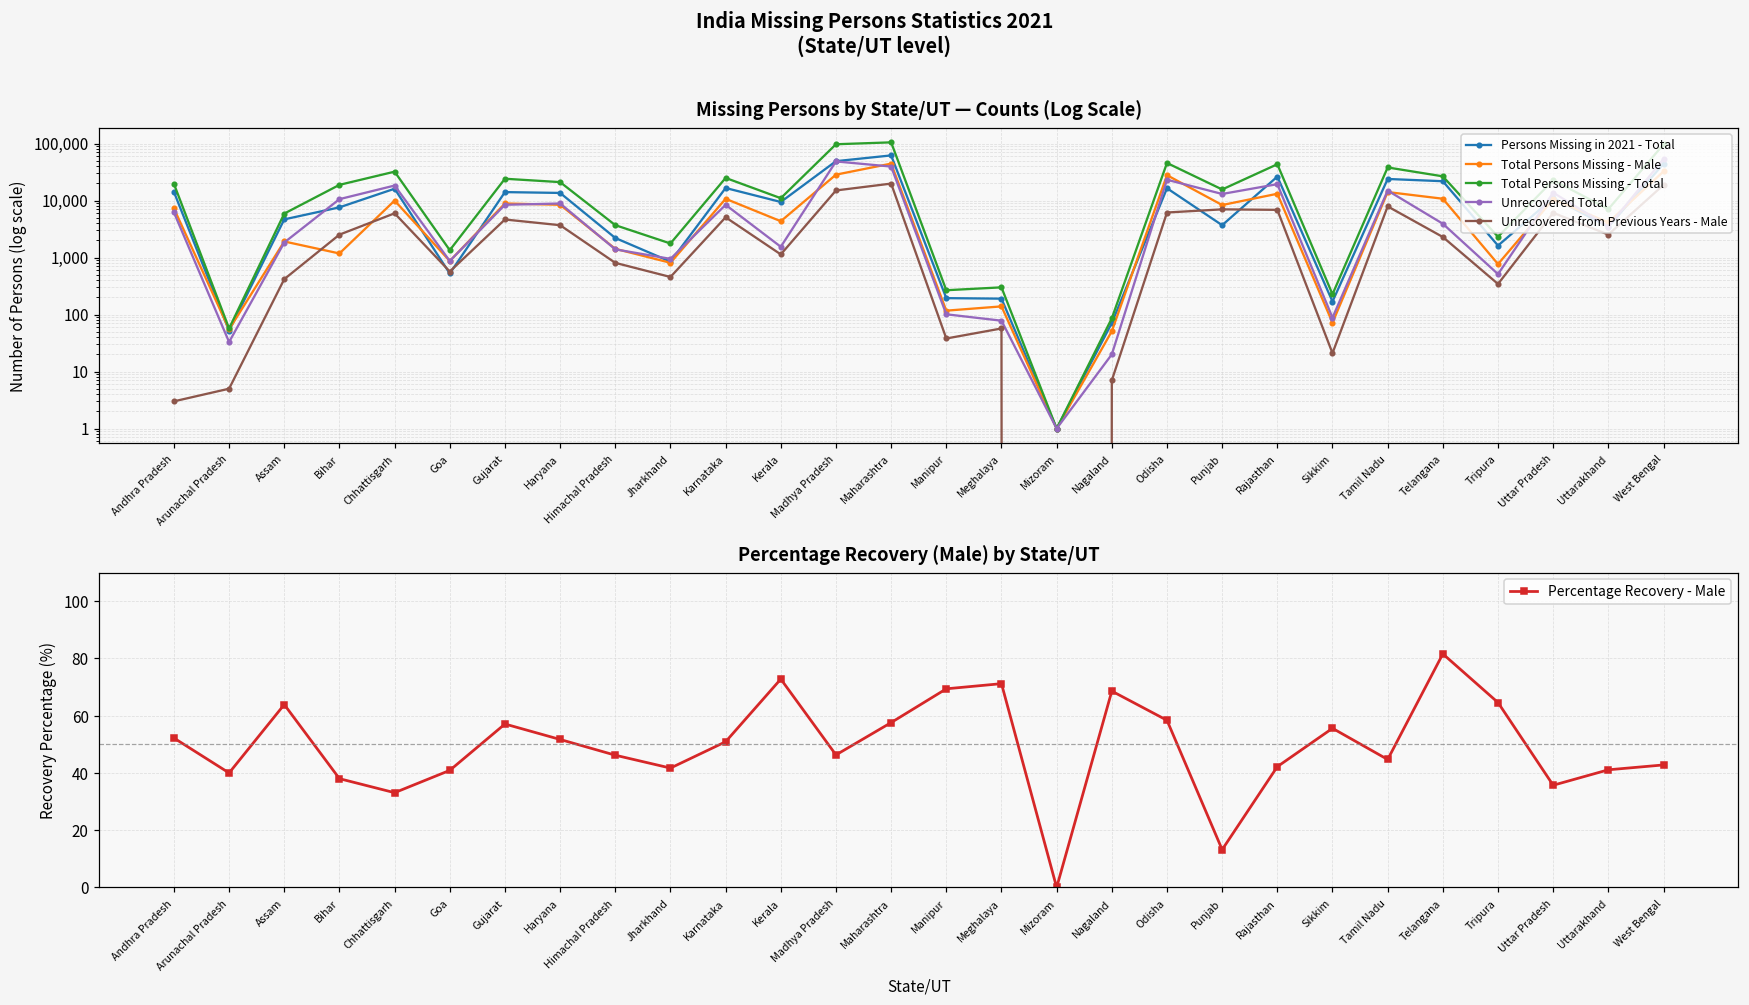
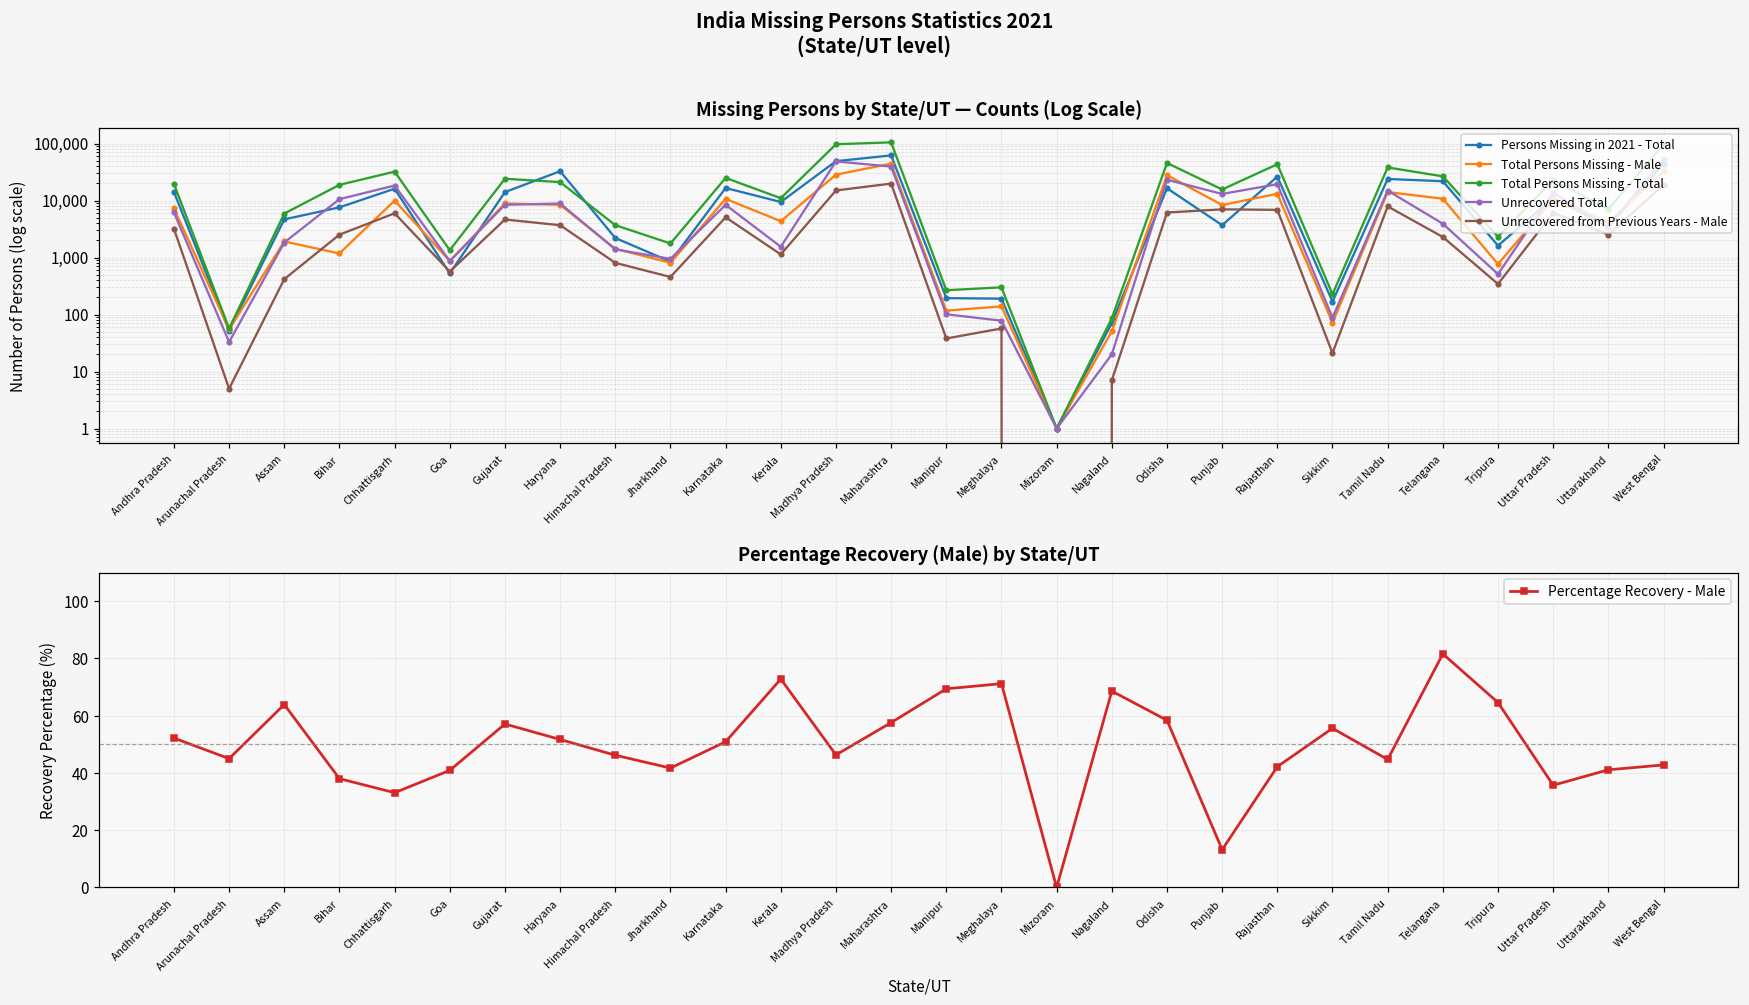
  {
    "Missing Persons by State/UT — Counts (Log Scale)": {
      "Persons Missing in 2021 - Total": {
        "Andhra Pradesh": "14,000",
        "Assam": "5,000",
        "Bihar": "8,000",
        "Chhattisgarh": "16,000",
        "Gujarat": "14,000",
-       "Haryana": "14,000",
+       "Haryana": "30,000",
        "Himachal Pradesh": "2,200",
        "Karnataka": "17,000",
        "Kerala": "9,000",
        "Maharashtra": "60,000",
        "Manipur": "190",
        "Meghalaya": "190",
        "Nagaland": "70",
        "Odisha": "16,000",
        "Punjab": "4,000",
        "Rajasthan": "30,000",
        "Sikkim": "170",
        "Tamil Nadu": "20,000",
        "Telangana": "22,000",
        "Tripura": "1,600"
      },
      "Total Persons Missing - Male": {
        "Andhra Pradesh": "7,000",
        "Bihar": "1,200",
        "Chhattisgarh": "10,000",
        "Karnataka": "11,000",
        "Kerala": "4,000",
        "Madhya Pradesh": "30,000",
        "Maharashtra": "40,000",
        "Manipur": "120",
        "Meghalaya": "140",
        "Nagaland": "50",
        "Odisha": "30,000",
        "Punjab": "8,000",
        "Rajasthan": "13,000",
        "Sikkim": "70",
        "Telangana": "11,000",
        "Tripura": "800"
      },
      "Total Persons Missing - Total": {
        "Andhra Pradesh": "20,000",
        "Assam": "6,000",
        "Bihar": "19,000",
        "Chhattisgarh": "30,000",
        "Goa": "1,300",
        "Gujarat": "20,000",
        "Haryana": "21,000",
        "Himachal Pradesh": "4,000",
        "Jharkhand": "1,800",
        "Karnataka": "20,000",
        "Kerala": "11,000",
        "Madhya Pradesh": "100,000",
        "Maharashtra": "100,000",
        "Manipur": "300",
        "Meghalaya": "300",
        "Nagaland": "90",
        "Odisha": "50,000",
        "Punjab": "16,000",
        "Rajasthan": "40,000",
        "Sikkim": "200",
        "Tamil Nadu": "40,000",
        "Telangana": "30,000",
        "Tripura": "2,000"
      },
      "Unrecovered Total": {
        "Andhra Pradesh": "6,000",
        "Arunachal Pradesh": "30",
        "Bihar": "11,000",
        "Chhattisgarh": "18,000",
        "Karnataka": "8,000",
        "Kerala": "1,500",
        "Maharashtra": "40,000",
        "Manipur": "100",
        "Meghalaya": "80",
        "Nagaland": "20",
        "Odisha": "20,000",
        "Punjab": "13,000",
        "Rajasthan": "19,000",
        "Sikkim": "90",
        "Telangana": "4,000",
        "Tripura": "500"
      },
      "Unrecovered from Previous Years - Male": {
-       "Andhra Pradesh": "3",
+       "Andhra Pradesh": "3,000",
        "Arunachal Pradesh": "5",
        "Assam": "400",
        "Bihar": "3,000",
        "Chhattisgarh": "6,000",
        "Gujarat": "5,000",
        "Haryana": "4,000",
        "Himachal Pradesh": "800",
        "Jharkhand": "500",
        "Karnataka": "5,000",
        "Kerala": "1,100",
        "Madhya Pradesh": "15,000",
        "Maharashtra": "20,000",
        "Manipur": "40",
        "Meghalaya": "60",
        "Nagaland": "7",
        "Odisha": "6,000",
        "Punjab": "7,000",
        "Rajasthan": "7,000",
        "Sikkim": "21",
        "Tamil Nadu": "8,000",
        "Telangana": "2,000",
        "Tripura": "300",
        "Uttarakhand": "3,000"
      }
    },
    "Percentage Recovery (Male) by State/UT": {
      "Andhra Pradesh": "52",
-     "Arunachal Pradesh": "40",
+     "Arunachal Pradesh": "45",
      "Assam": "64",
      "Bihar": "38",
      "Chhattisgarh": "33",
      "Goa": "41",
      "Gujarat": "57",
      "Haryana": "52",
      "Himachal Pradesh": "46",
      "Jharkhand": "42",
      "Karnataka": "51",
      "Kerala": "73",
      "Madhya Pradesh": "46",
      "Maharashtra": "58",
      "Manipur": "69",
      "Meghalaya": "71",
      "Mizoram": "0",
      "Nagaland": "69",
      "Odisha": "58",
      "Punjab": "13",
      "Rajasthan": "42",
      "Sikkim": "56",
      "Tamil Nadu": "45",
      "Telangana": "82",
      "Tripura": "65",
      "Uttar Pradesh": "36",
      "Uttarakhand": "41",
      "West Bengal": "43"
    }
  }
